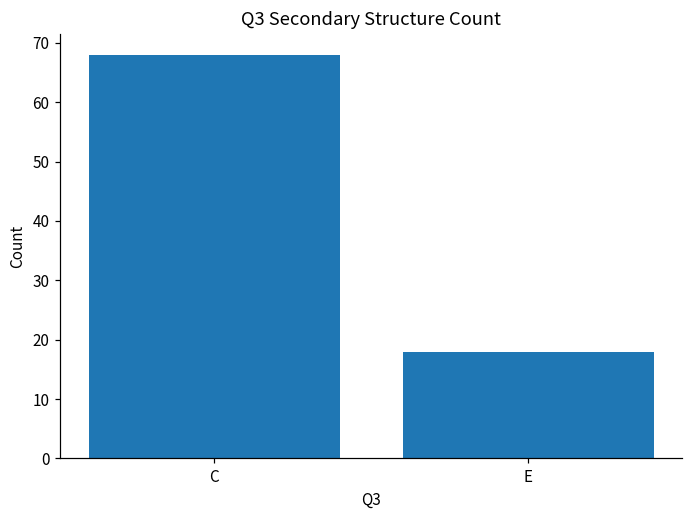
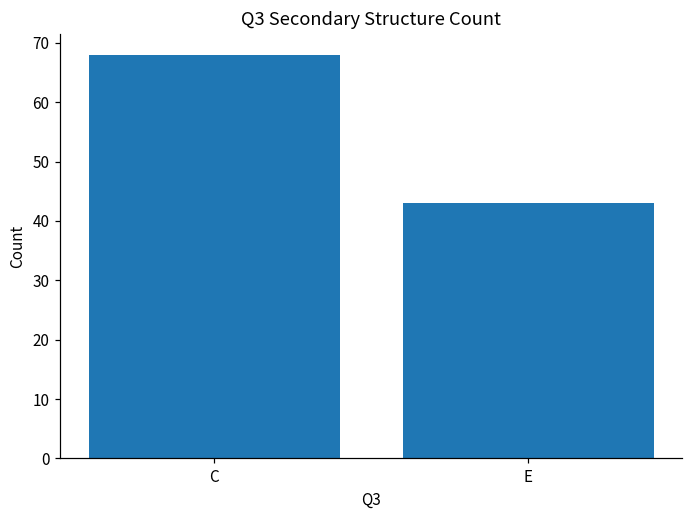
  {
    "C": 68,
-   "E": 18
+   "E": 43
  }
